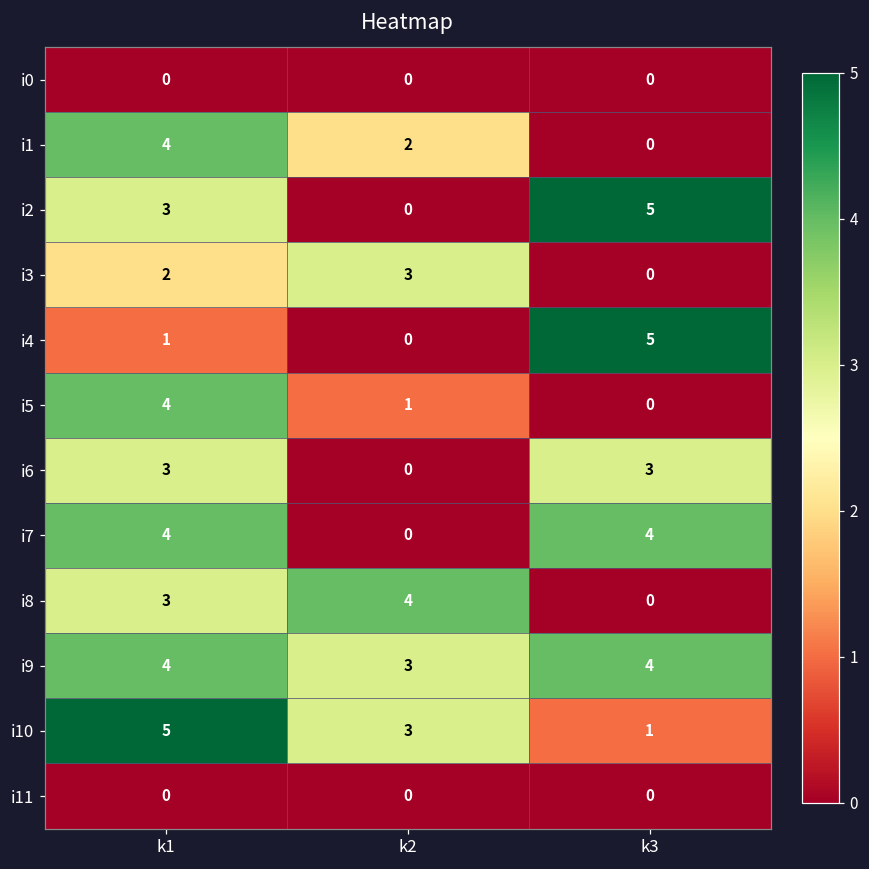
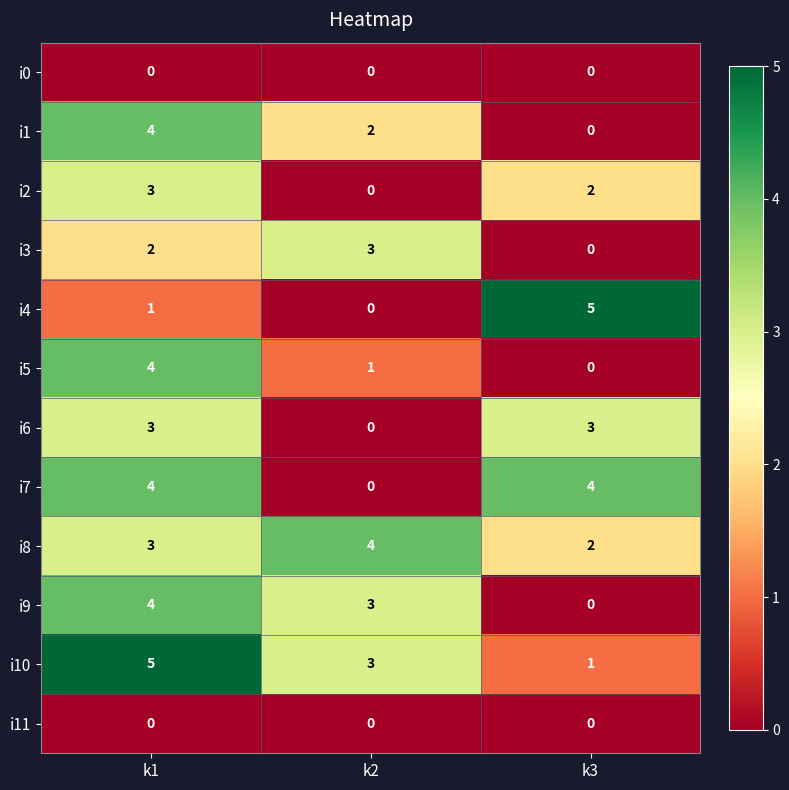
  {
    "i0": {
      "k1": 0,
      "k2": 0,
      "k3": 0
    },
    "i1": {
      "k1": 4,
      "k2": 2,
      "k3": 0
    },
    "i2": {
      "k1": 3,
      "k2": 0,
-     "k3": 5
+     "k3": 2
    },
    "i3": {
      "k1": 2,
      "k2": 3,
      "k3": 0
    },
    "i4": {
      "k1": 1,
      "k2": 0,
      "k3": 5
    },
    "i5": {
      "k1": 4,
      "k2": 1,
      "k3": 0
    },
    "i6": {
      "k1": 3,
      "k2": 0,
      "k3": 3
    },
    "i7": {
      "k1": 4,
      "k2": 0,
      "k3": 4
    },
    "i8": {
      "k1": 3,
      "k2": 4,
-     "k3": 0
+     "k3": 2
    },
    "i9": {
      "k1": 4,
      "k2": 3,
-     "k3": 4
+     "k3": 0
    },
    "i10": {
      "k1": 5,
      "k2": 3,
      "k3": 1
    },
    "i11": {
      "k1": 0,
      "k2": 0,
      "k3": 0
    }
  }
